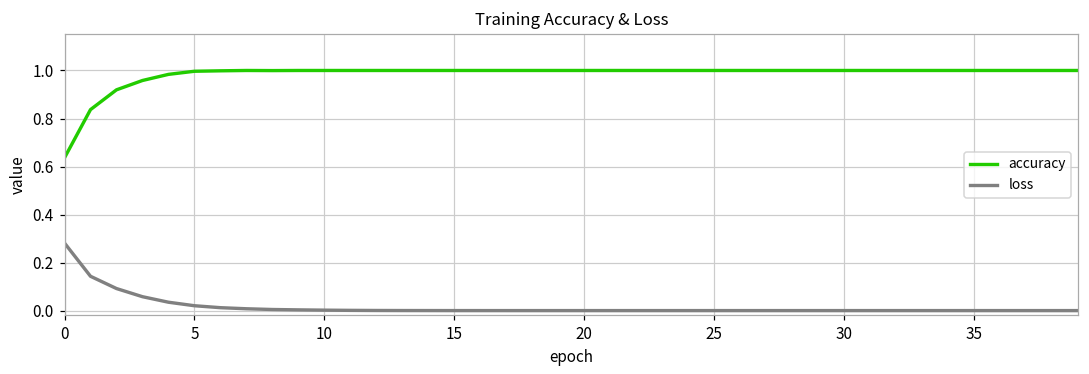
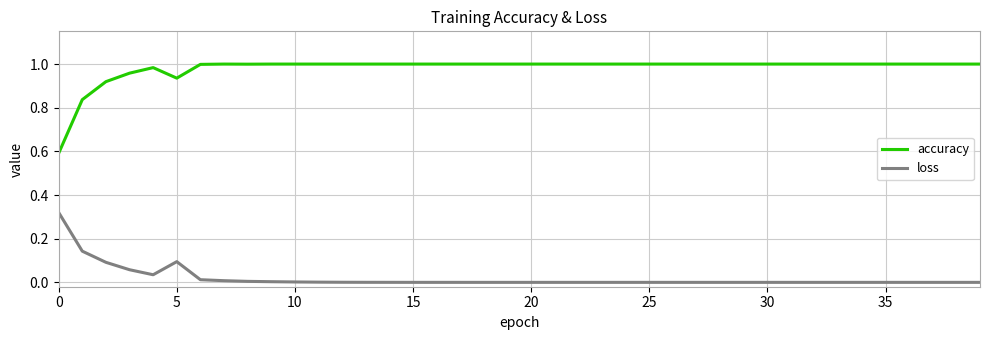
  {
    "accuracy": {
-     "0": 0.64,
-     "5": 1.00,
+     "0": 0.59,
+     "5": 0.94,
      "10": 1.00,
      "15": 1.00,
      "20": 1.00,
      "25": 1.00,
      "30": 1.00,
      "35": 1.00
    },
    "loss": {
-     "0": 0.28,
-     "5": 0.02,
+     "0": 0.32,
+     "5": 0.09,
      "10": 0.00,
      "15": 0.00,
      "20": 0.00,
      "25": 0.00,
      "30": 0.00,
      "35": 0.00
    }
  }
